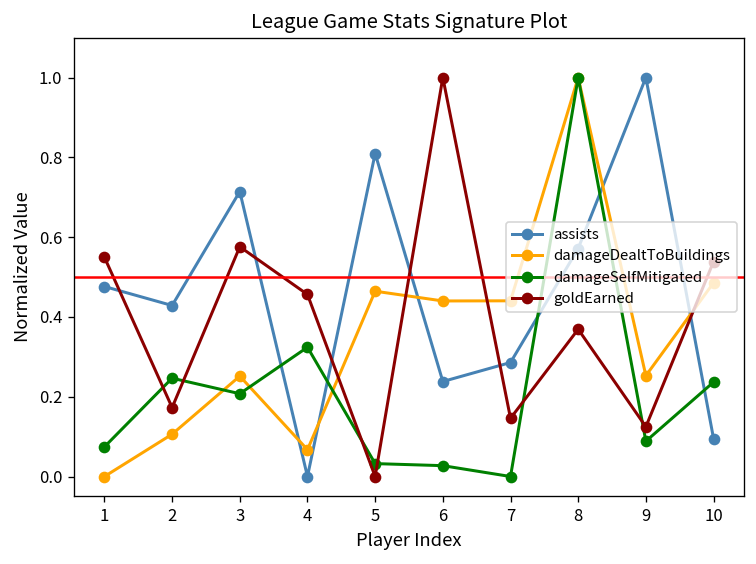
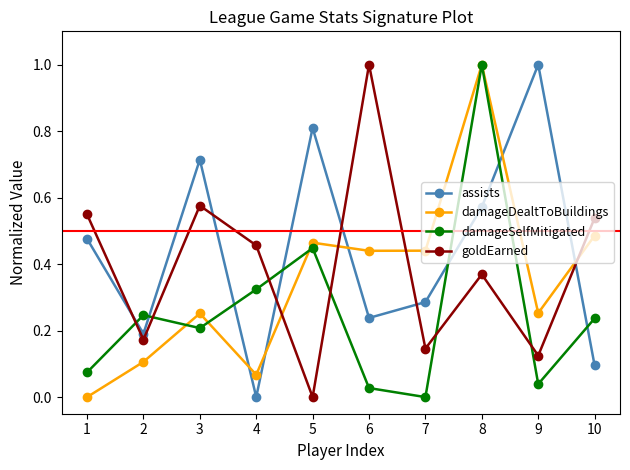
  {
    "assists": {
      "1": 0.48,
-     "2": 0.43,
+     "2": 0.19,
      "3": 0.71,
      "4": 0.00,
      "5": 0.81,
      "6": 0.24,
      "7": 0.29,
      "9": 1.00,
      "10": 0.10
    },
    "damageDealtToBuildings": {
      "1": 0.00,
      "2": 0.11,
      "3": 0.25,
      "4": 0.07,
      "5": 0.46,
      "6": 0.44,
      "9": 0.25
    },
    "damageSelfMitigated": {
      "1": 0.07,
      "2": 0.25,
      "3": 0.21,
      "4": 0.32,
-     "5": 0.03,
+     "5": 0.45,
      "6": 0.03,
      "7": 0.00,
-     "9": 0.09,
+     "9": 0.04,
      "10": 0.24
    },
    "goldEarned": {
      "1": 0.55,
      "2": 0.17,
      "3": 0.58,
      "4": 0.46,
      "5": 0.00,
      "6": 1.00,
      "7": 0.15,
      "8": 0.37,
      "9": 0.12
    }
  }
